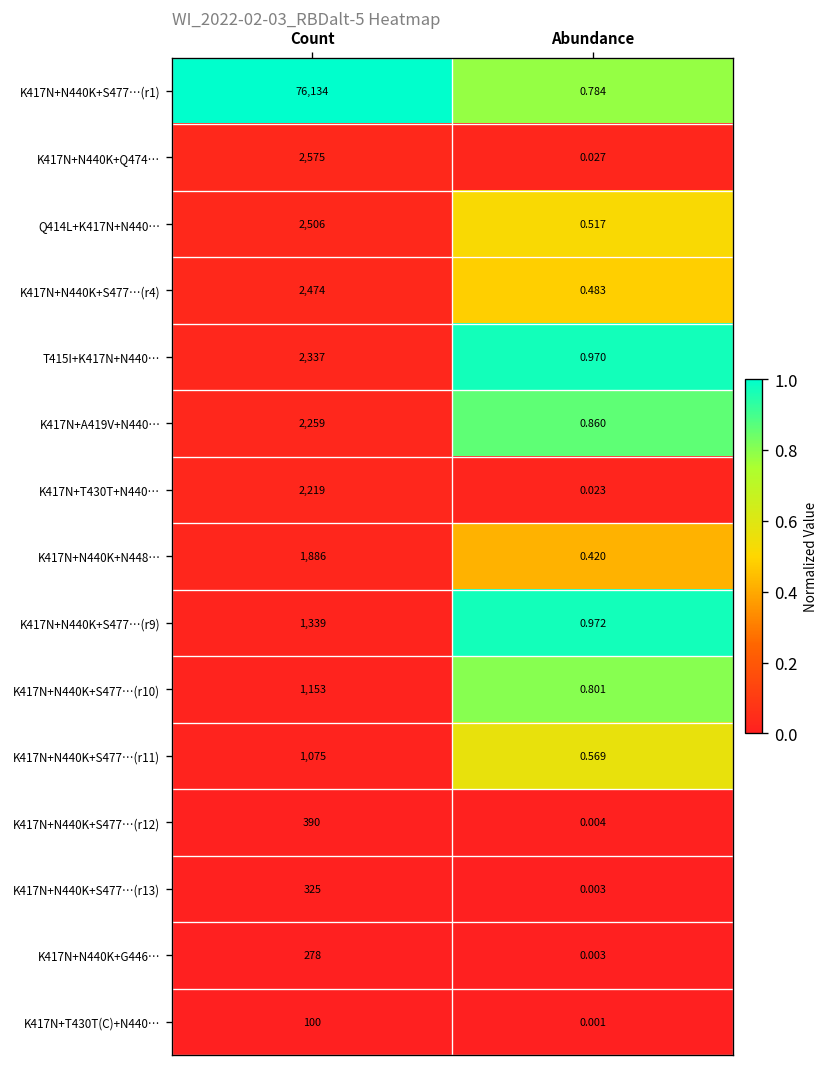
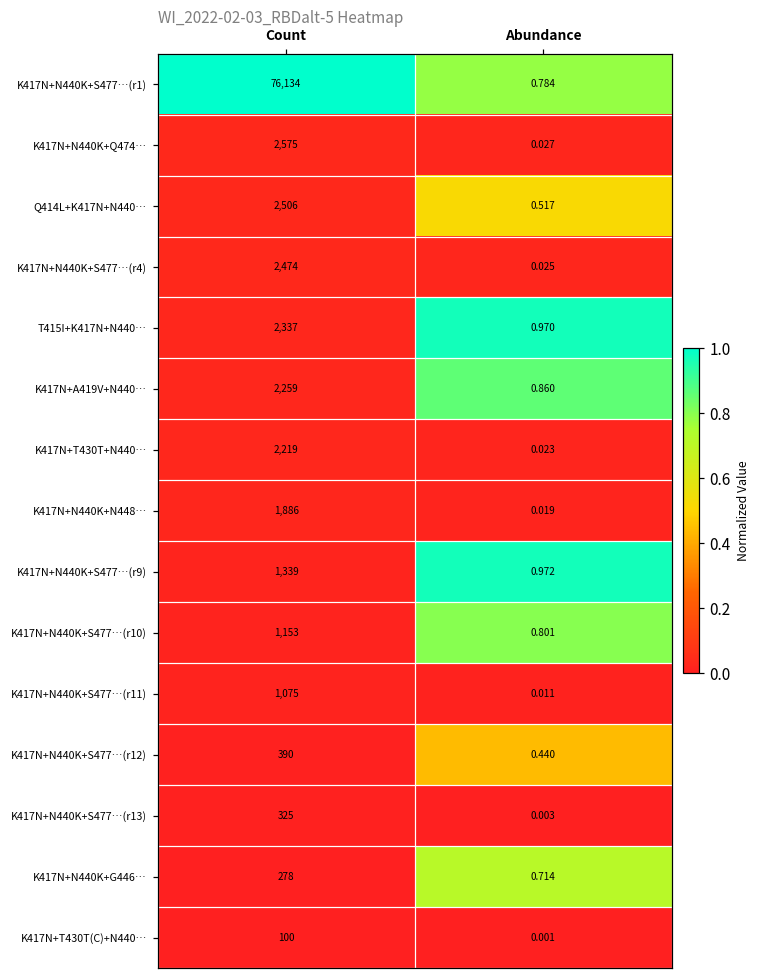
  {
    "K417N+N440K+S477…(r1)": {
      "Count": "76,134",
      "Abundance": "0.784"
    },
    "K417N+N440K+Q474…": {
      "Count": "2,575",
      "Abundance": "0.027"
    },
    "Q414L+K417N+N440…": {
      "Count": "2,506",
      "Abundance": "0.517"
    },
    "K417N+N440K+S477…(r4)": {
      "Count": "2,474",
-     "Abundance": "0.483"
+     "Abundance": "0.025"
    },
    "T415I+K417N+N440…": {
      "Count": "2,337",
      "Abundance": "0.970"
    },
    "K417N+A419V+N440…": {
      "Count": "2,259",
      "Abundance": "0.860"
    },
    "K417N+T430T+N440…": {
      "Count": "2,219",
      "Abundance": "0.023"
    },
    "K417N+N440K+N448…": {
      "Count": "1,886",
-     "Abundance": "0.420"
+     "Abundance": "0.019"
    },
    "K417N+N440K+S477…(r9)": {
      "Count": "1,339",
      "Abundance": "0.972"
    },
    "K417N+N440K+S477…(r10)": {
      "Count": "1,153",
      "Abundance": "0.801"
    },
    "K417N+N440K+S477…(r11)": {
      "Count": "1,075",
-     "Abundance": "0.569"
+     "Abundance": "0.011"
    },
    "K417N+N440K+S477…(r12)": {
      "Count": "390",
-     "Abundance": "0.004"
+     "Abundance": "0.440"
    },
    "K417N+N440K+S477…(r13)": {
      "Count": "325",
      "Abundance": "0.003"
    },
    "K417N+N440K+G446…": {
      "Count": "278",
-     "Abundance": "0.003"
+     "Abundance": "0.714"
    },
    "K417N+T430T(C)+N440…": {
      "Count": "100",
      "Abundance": "0.001"
    }
  }
